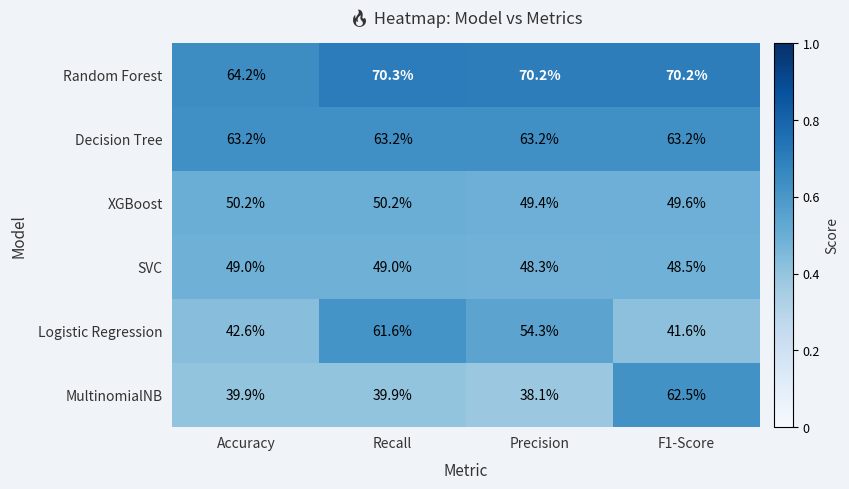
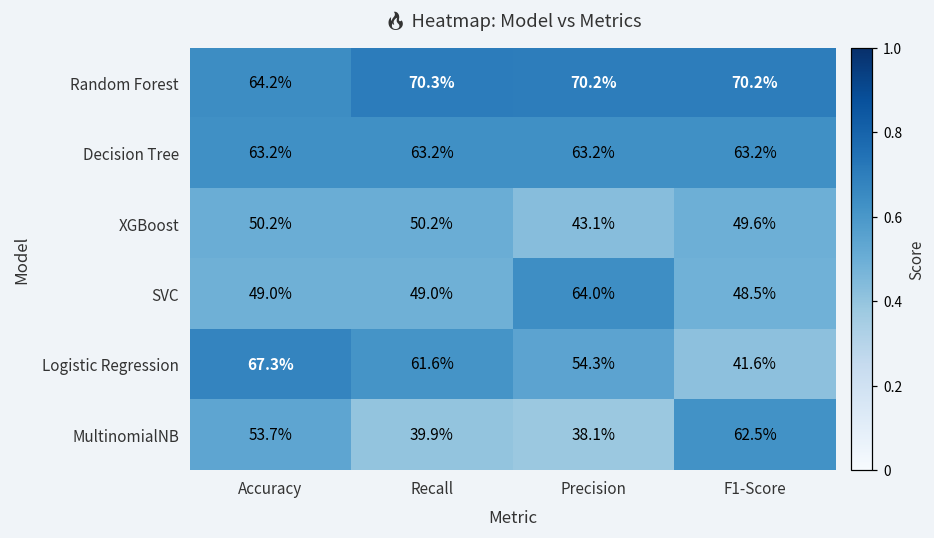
  {
    "Random Forest": {
      "Accuracy": "64.2%",
      "Recall": "70.3%",
      "Precision": "70.2%",
      "F1-Score": "70.2%"
    },
    "Decision Tree": {
      "Accuracy": "63.2%",
      "Recall": "63.2%",
      "Precision": "63.2%",
      "F1-Score": "63.2%"
    },
    "XGBoost": {
      "Accuracy": "50.2%",
      "Recall": "50.2%",
-     "Precision": "49.4%",
+     "Precision": "43.1%",
      "F1-Score": "49.6%"
    },
    "SVC": {
      "Accuracy": "49.0%",
      "Recall": "49.0%",
-     "Precision": "48.3%",
+     "Precision": "64.0%",
      "F1-Score": "48.5%"
    },
    "Logistic Regression": {
-     "Accuracy": "42.6%",
+     "Accuracy": "67.3%",
      "Recall": "61.6%",
      "Precision": "54.3%",
      "F1-Score": "41.6%"
    },
    "MultinomialNB": {
-     "Accuracy": "39.9%",
+     "Accuracy": "53.7%",
      "Recall": "39.9%",
      "Precision": "38.1%",
      "F1-Score": "62.5%"
    }
  }
